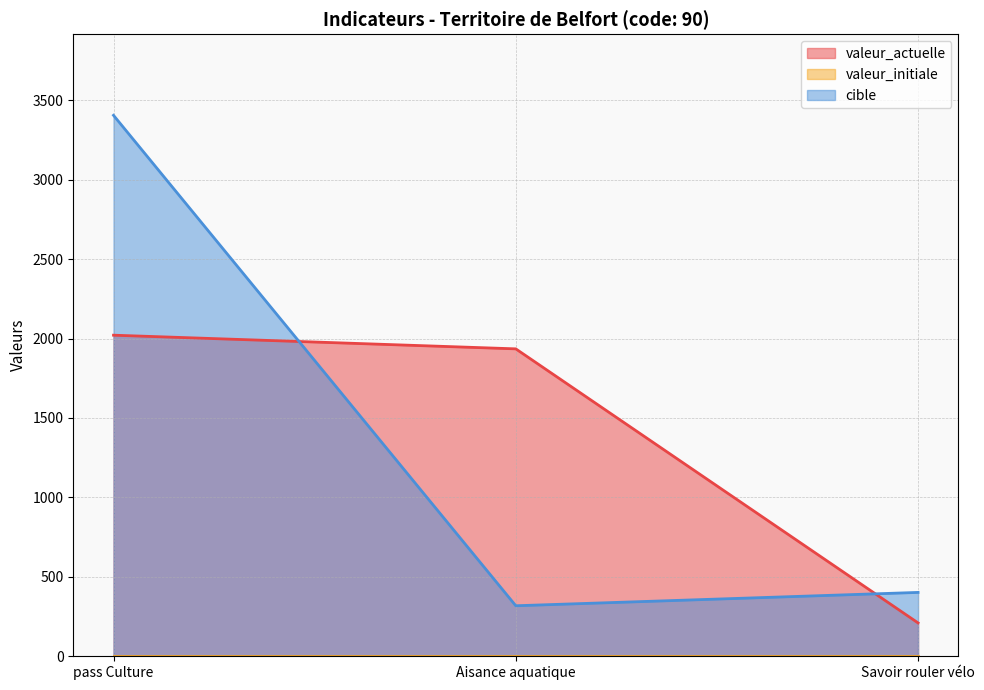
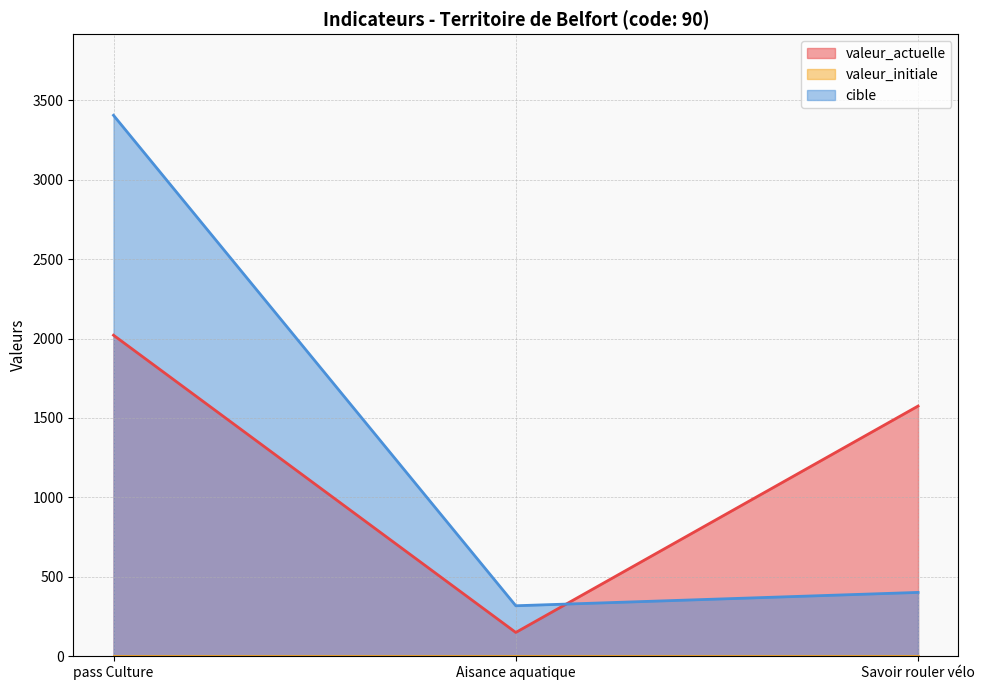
  {
    "valeur_actuelle": {
      "pass Culture": 2020,
-     "Aisance aquatique": 1940,
-     "Savoir rouler vélo": 210
+     "Aisance aquatique": 150,
+     "Savoir rouler vélo": 1580
    },
    "valeur_initiale": {
      "pass Culture": 0,
      "Aisance aquatique": 0,
      "Savoir rouler vélo": 0
    },
    "cible": {
      "pass Culture": 3410,
      "Aisance aquatique": 320,
      "Savoir rouler vélo": 400
    }
  }
